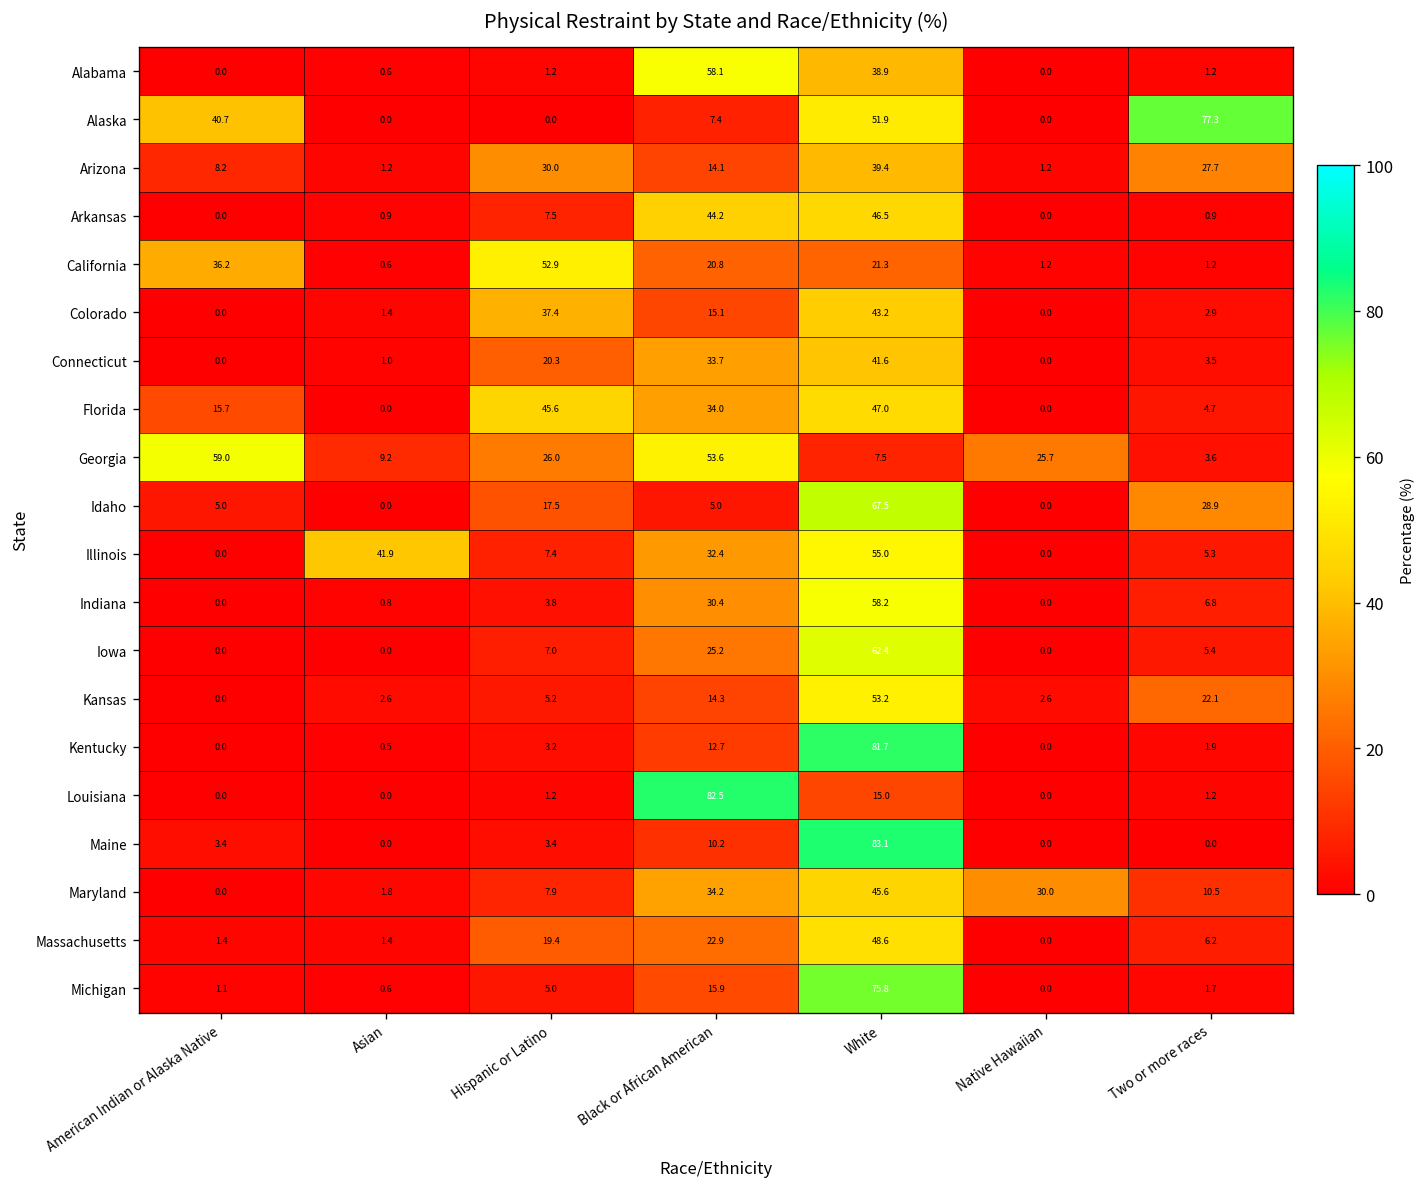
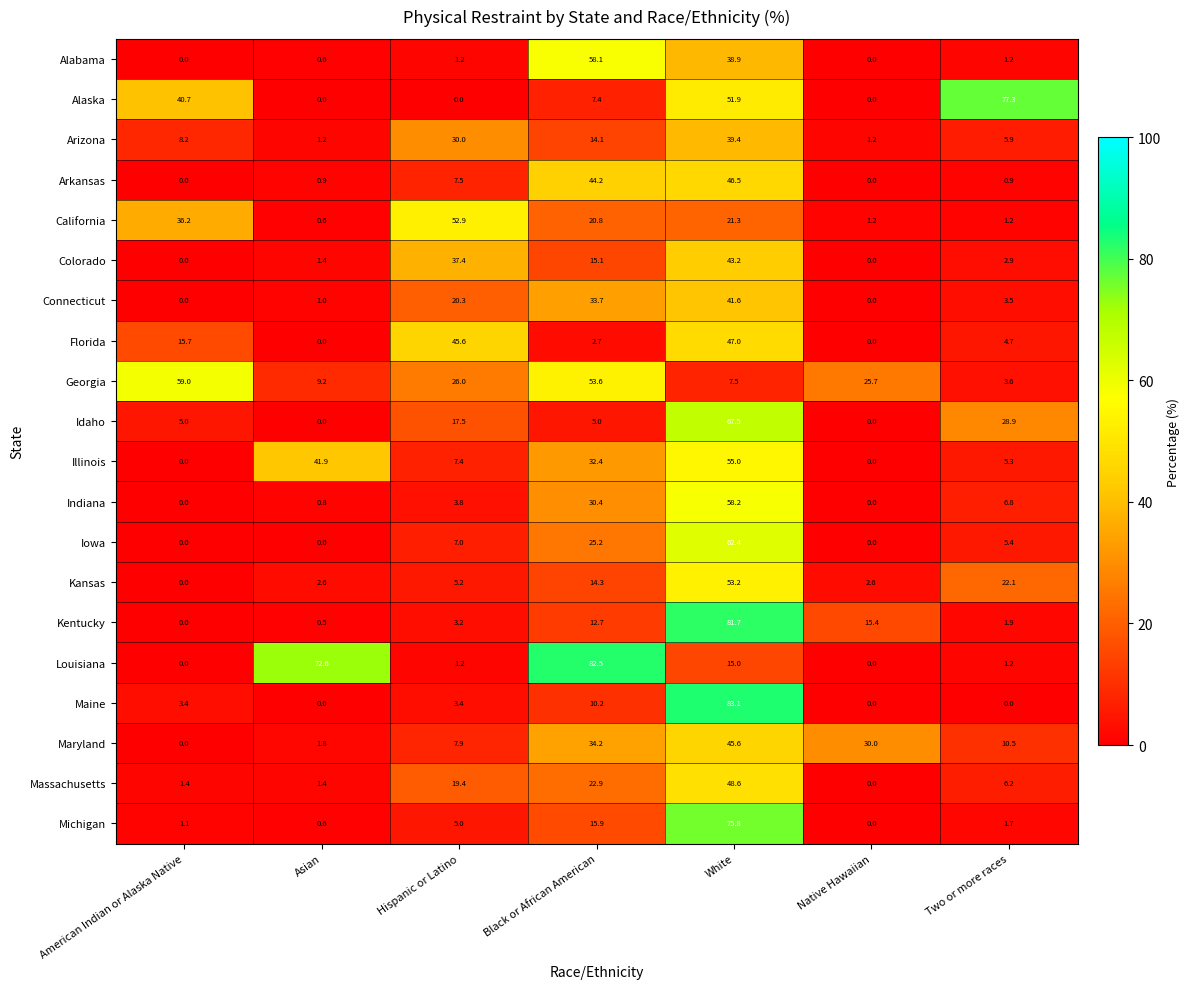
  {
    "Alabama": {
      "American Indian or Alaska Native": 0.0,
      "Asian": 0.6,
      "Hispanic or Latino": 1.2,
      "Black or African American": 58.1,
      "White": 38.9,
      "Native Hawaiian": 0.0,
      "Two or more races": 1.2
    },
    "Alaska": {
      "American Indian or Alaska Native": 40.7,
      "Asian": 0.0,
      "Hispanic or Latino": 0.0,
      "Black or African American": 7.4,
      "White": 51.9,
      "Native Hawaiian": 0.0,
      "Two or more races": 77.3
    },
    "Arizona": {
      "American Indian or Alaska Native": 8.2,
      "Asian": 1.2,
      "Hispanic or Latino": 30.0,
      "Black or African American": 14.1,
      "White": 39.4,
      "Native Hawaiian": 1.2,
-     "Two or more races": 27.7
+     "Two or more races": 5.9
    },
    "Arkansas": {
      "American Indian or Alaska Native": 0.0,
      "Asian": 0.9,
      "Hispanic or Latino": 7.5,
      "Black or African American": 44.2,
      "White": 46.5,
      "Native Hawaiian": 0.0,
      "Two or more races": 0.9
    },
    "California": {
      "American Indian or Alaska Native": 36.2,
      "Asian": 0.6,
      "Hispanic or Latino": 52.9,
      "Black or African American": 20.8,
      "White": 21.3,
      "Native Hawaiian": 1.2,
      "Two or more races": 1.2
    },
    "Colorado": {
      "American Indian or Alaska Native": 0.0,
      "Asian": 1.4,
      "Hispanic or Latino": 37.4,
      "Black or African American": 15.1,
      "White": 43.2,
      "Native Hawaiian": 0.0,
      "Two or more races": 2.9
    },
    "Connecticut": {
      "American Indian or Alaska Native": 0.0,
      "Asian": 1.0,
      "Hispanic or Latino": 20.3,
      "Black or African American": 33.7,
      "White": 41.6,
      "Native Hawaiian": 0.0,
      "Two or more races": 3.5
    },
    "Florida": {
      "American Indian or Alaska Native": 15.7,
      "Asian": 0.0,
      "Hispanic or Latino": 45.6,
-     "Black or African American": 34.0,
+     "Black or African American": 2.7,
      "White": 47.0,
      "Native Hawaiian": 0.0,
      "Two or more races": 4.7
    },
    "Georgia": {
      "American Indian or Alaska Native": 59.0,
      "Asian": 9.2,
      "Hispanic or Latino": 26.0,
      "Black or African American": 53.6,
      "White": 7.5,
      "Native Hawaiian": 25.7,
      "Two or more races": 3.6
    },
    "Idaho": {
      "American Indian or Alaska Native": 5.0,
      "Asian": 0.0,
      "Hispanic or Latino": 17.5,
      "Black or African American": 5.0,
      "White": 67.5,
      "Native Hawaiian": 0.0,
      "Two or more races": 28.9
    },
    "Illinois": {
      "American Indian or Alaska Native": 0.0,
      "Asian": 41.9,
      "Hispanic or Latino": 7.4,
      "Black or African American": 32.4,
      "White": 55.0,
      "Native Hawaiian": 0.0,
      "Two or more races": 5.3
    },
    "Indiana": {
      "American Indian or Alaska Native": 0.0,
      "Asian": 0.8,
      "Hispanic or Latino": 3.8,
      "Black or African American": 30.4,
      "White": 58.2,
      "Native Hawaiian": 0.0,
      "Two or more races": 6.8
    },
    "Iowa": {
      "American Indian or Alaska Native": 0.0,
      "Asian": 0.0,
      "Hispanic or Latino": 7.0,
      "Black or African American": 25.2,
      "White": 62.4,
      "Native Hawaiian": 0.0,
      "Two or more races": 5.4
    },
    "Kansas": {
      "American Indian or Alaska Native": 0.0,
      "Asian": 2.6,
      "Hispanic or Latino": 5.2,
      "Black or African American": 14.3,
      "White": 53.2,
      "Native Hawaiian": 2.6,
      "Two or more races": 22.1
    },
    "Kentucky": {
      "American Indian or Alaska Native": 0.0,
      "Asian": 0.5,
      "Hispanic or Latino": 3.2,
      "Black or African American": 12.7,
      "White": 81.7,
-     "Native Hawaiian": 0.0,
+     "Native Hawaiian": 15.4,
      "Two or more races": 1.9
    },
    "Louisiana": {
      "American Indian or Alaska Native": 0.0,
-     "Asian": 0.0,
+     "Asian": 72.6,
      "Hispanic or Latino": 1.2,
      "Black or African American": 82.5,
      "White": 15.0,
      "Native Hawaiian": 0.0,
      "Two or more races": 1.2
    },
    "Maine": {
      "American Indian or Alaska Native": 3.4,
      "Asian": 0.0,
      "Hispanic or Latino": 3.4,
      "Black or African American": 10.2,
      "White": 83.1,
      "Native Hawaiian": 0.0,
      "Two or more races": 0.0
    },
    "Maryland": {
      "American Indian or Alaska Native": 0.0,
      "Asian": 1.8,
      "Hispanic or Latino": 7.9,
      "Black or African American": 34.2,
      "White": 45.6,
      "Native Hawaiian": 30.0,
      "Two or more races": 10.5
    },
    "Massachusetts": {
      "American Indian or Alaska Native": 1.4,
      "Asian": 1.4,
      "Hispanic or Latino": 19.4,
      "Black or African American": 22.9,
      "White": 48.6,
      "Native Hawaiian": 0.0,
      "Two or more races": 6.2
    },
    "Michigan": {
      "American Indian or Alaska Native": 1.1,
      "Asian": 0.6,
      "Hispanic or Latino": 5.0,
      "Black or African American": 15.9,
      "White": 75.8,
      "Native Hawaiian": 0.0,
      "Two or more races": 1.7
    }
  }
